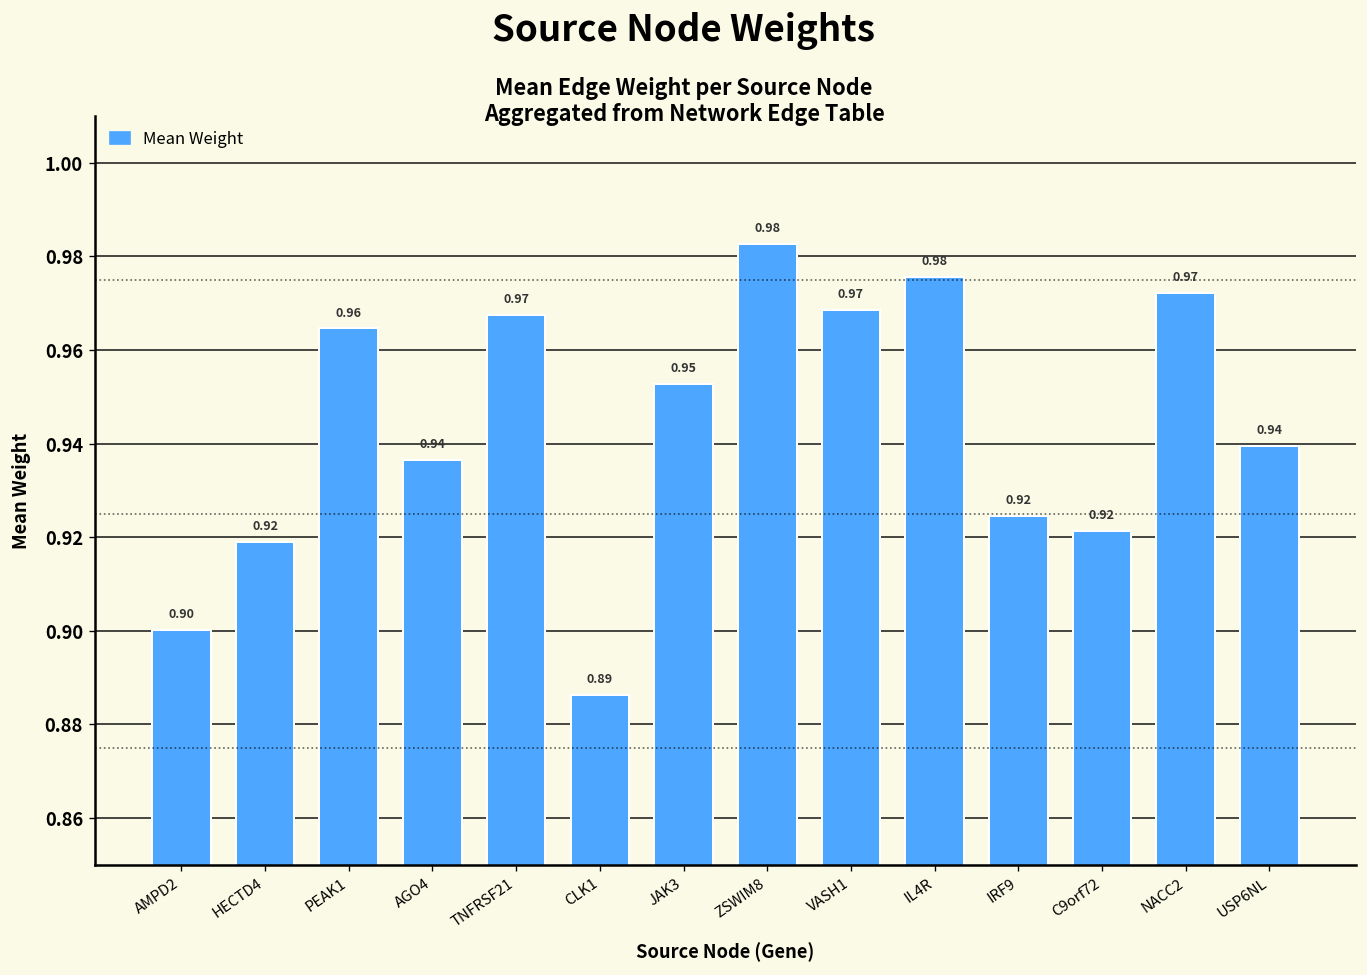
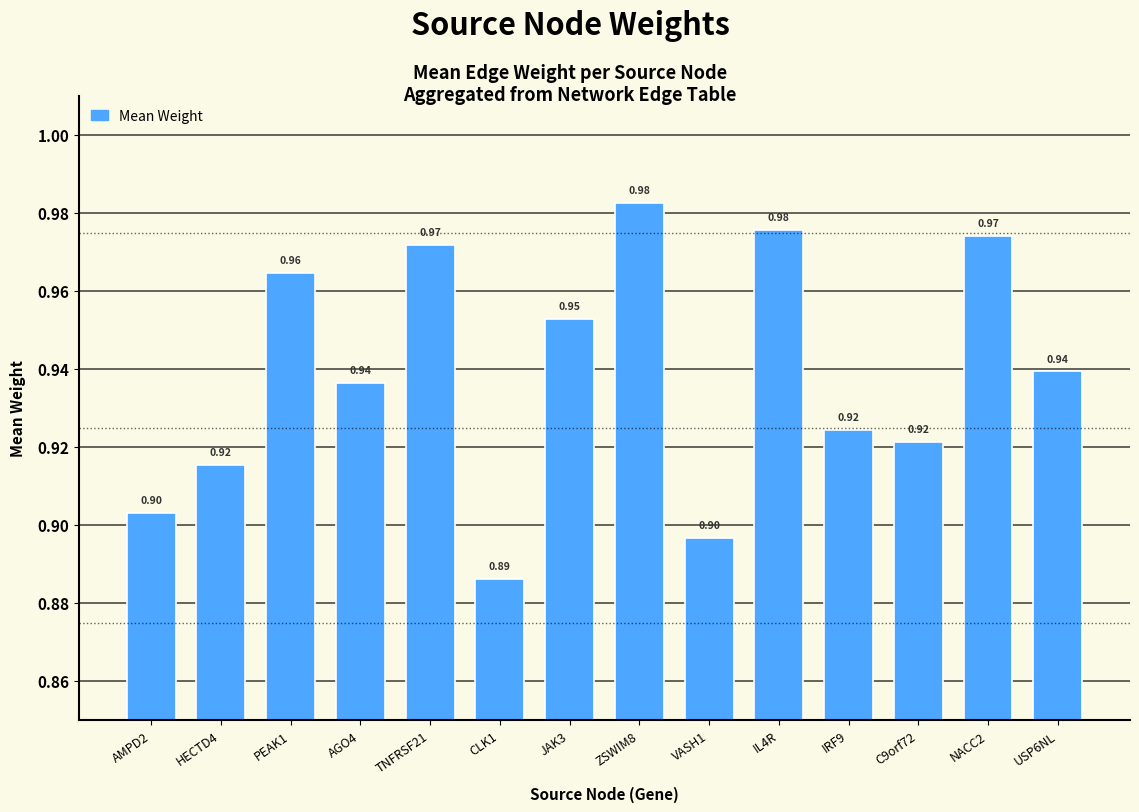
  {
-   "AMPD2": 0.900,
-   "HECTD4": 0.919,
+   "AMPD2": 0.903,
+   "HECTD4": 0.916,
    "PEAK1": 0.96,
    "AGO4": 0.94,
-   "TNFRSF21": 0.967,
+   "TNFRSF21": 0.972,
    "CLK1": 0.89,
    "JAK3": 0.95,
    "ZSWIM8": 0.98,
-   "VASH1": 0.97,
+   "VASH1": 0.90,
    "IL4R": 0.98,
    "IRF9": 0.92,
    "C9orf72": 0.92,
-   "NACC2": 0.972,
+   "NACC2": 0.974,
    "USP6NL": 0.94
  }
